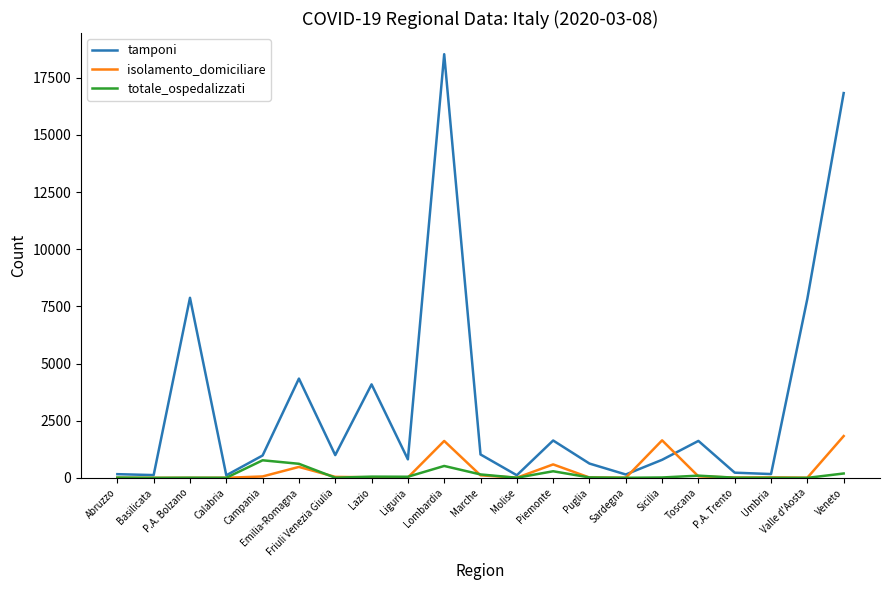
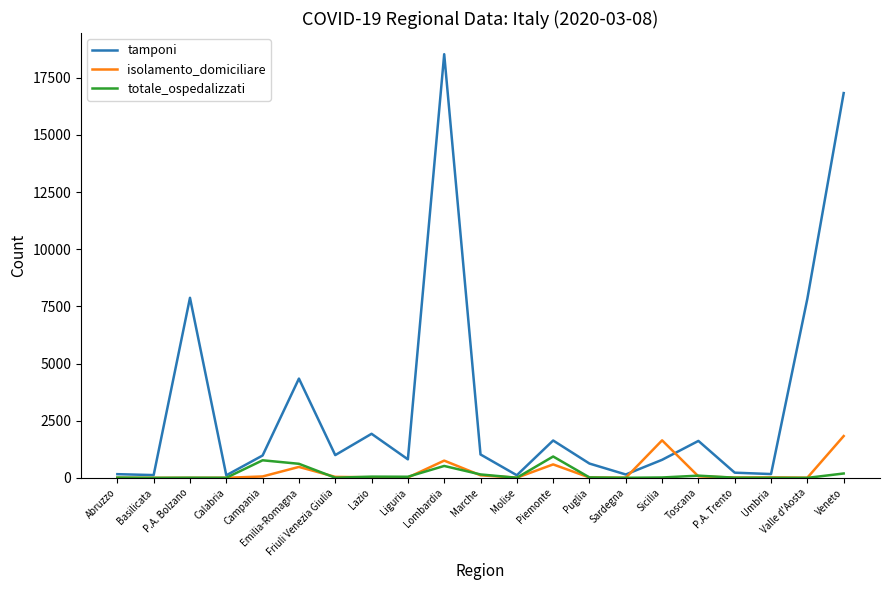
  {
    "tamponi": {
      "Abruzzo": 200,
      "Basilicata": 100,
      "P.A. Bolzano": 7900,
      "Campania": 1000,
      "Emilia-Romagna": 4300,
      "Friuli Venezia Giulia": 1000,
-     "Lazio": 4100,
+     "Lazio": 1900,
      "Liguria": 800,
      "Lombardia": 18500,
      "Marche": 1000,
      "Piemonte": 1600,
      "Puglia": 600,
      "Sardegna": 100,
      "Sicilia": 800,
      "Toscana": 1600,
      "P.A. Trento": 200,
      "Umbria": 200,
      "Valle d'Aosta": 7800,
      "Veneto": 16800
    },
    "isolamento_domiciliare": {
      "Campania": 100,
      "Emilia-Romagna": 500,
-     "Lombardia": 1600,
+     "Lombardia": 800,
      "Piemonte": 600,
      "Sicilia": 1600,
      "Veneto": 1800
    },
    "totale_ospedalizzati": {
      "Campania": 800,
      "Emilia-Romagna": 600,
      "Lombardia": 500,
-     "Piemonte": 300,
+     "Piemonte": 900,
      "Sicilia": 0,
      "Veneto": 200
    }
  }
